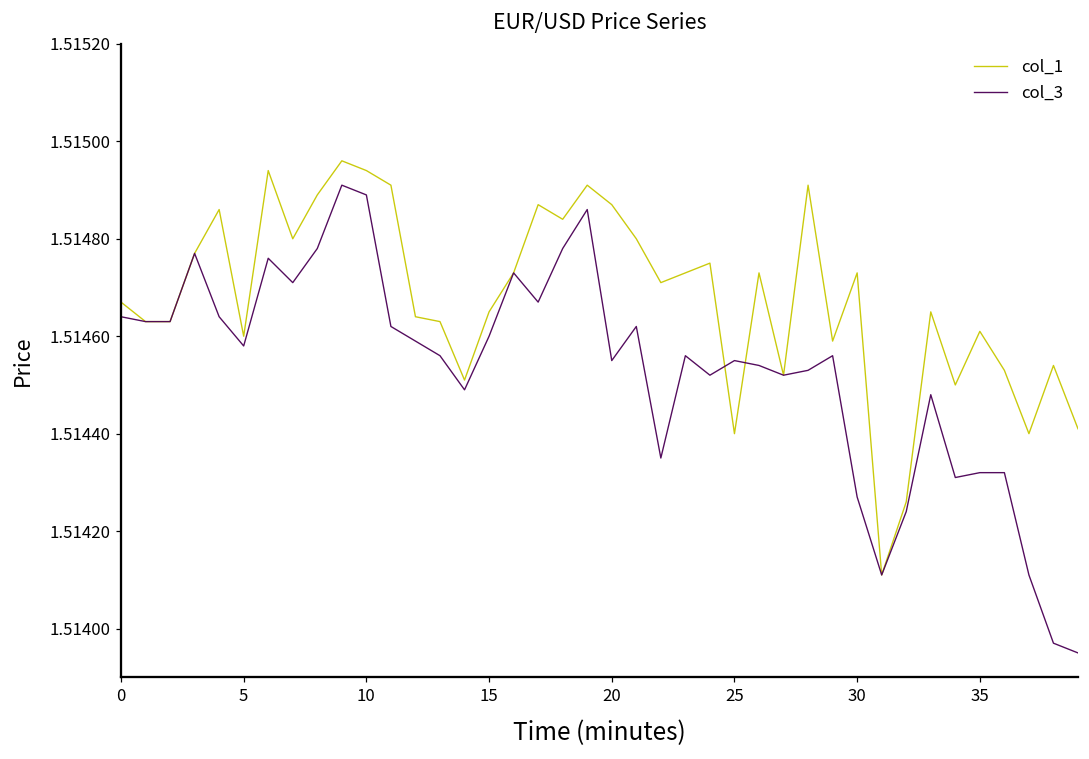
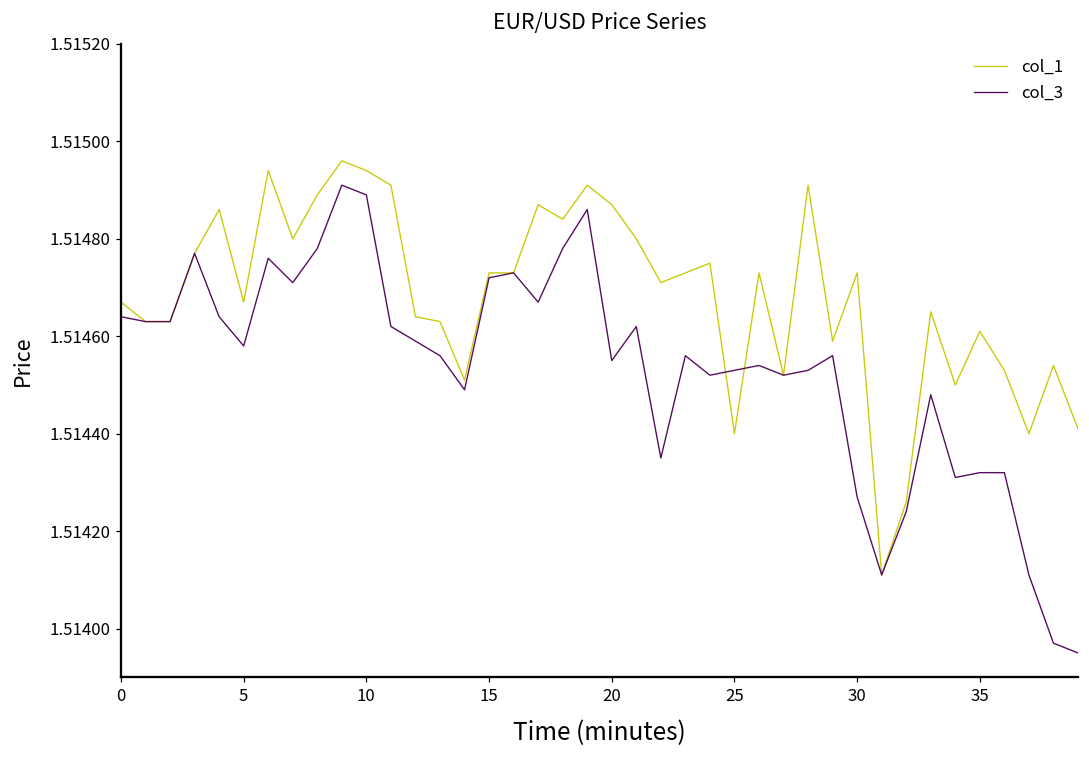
  {
    "col_1": {
      "0": 1.51467,
-     "5": 1.51460,
+     "5": 1.51467,
      "10": 1.51494,
-     "15": 1.51465,
+     "15": 1.51473,
      "20": 1.51487,
      "25": 1.51440,
      "30": 1.51473,
      "35": 1.51461
    },
    "col_3": {
      "0": 1.51464,
      "5": 1.51458,
      "10": 1.51489,
-     "15": 1.51460,
+     "15": 1.51472,
      "20": 1.51455,
-     "25": 1.51455,
+     "25": 1.51453,
      "30": 1.51427,
      "35": 1.51432
    }
  }
